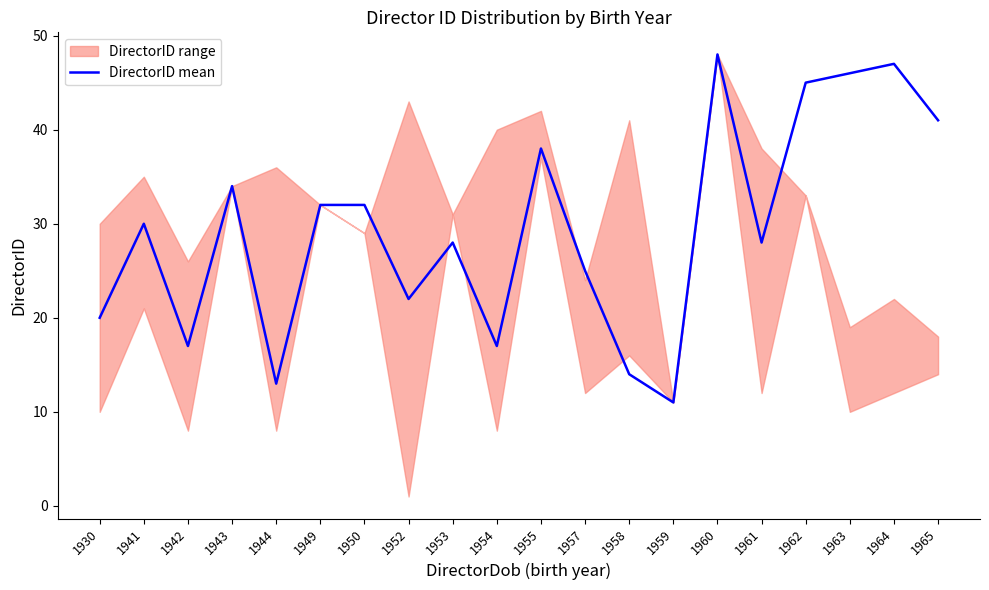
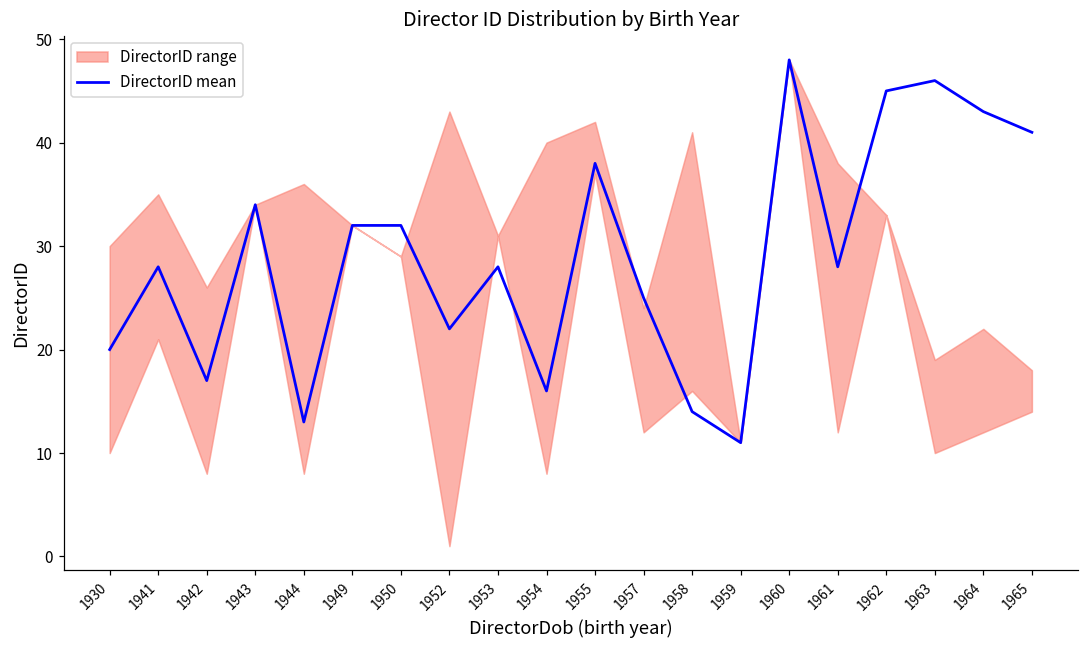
  {
    "DirectorID mean": {
      "1930": 20,
-     "1941": 30,
+     "1941": 28,
      "1942": 17,
      "1944": 13,
      "1950": 32,
      "1952": 22,
      "1953": 28,
-     "1954": 17,
+     "1954": 16,
      "1955": 38,
      "1957": 25,
      "1958": 14,
      "1961": 28,
      "1962": 45,
      "1963": 46,
-     "1964": 47,
+     "1964": 43,
      "1965": 41
    }
  }
